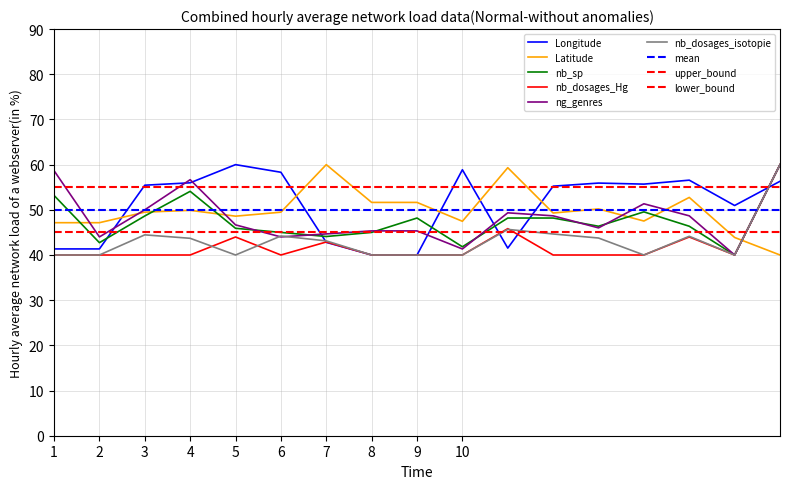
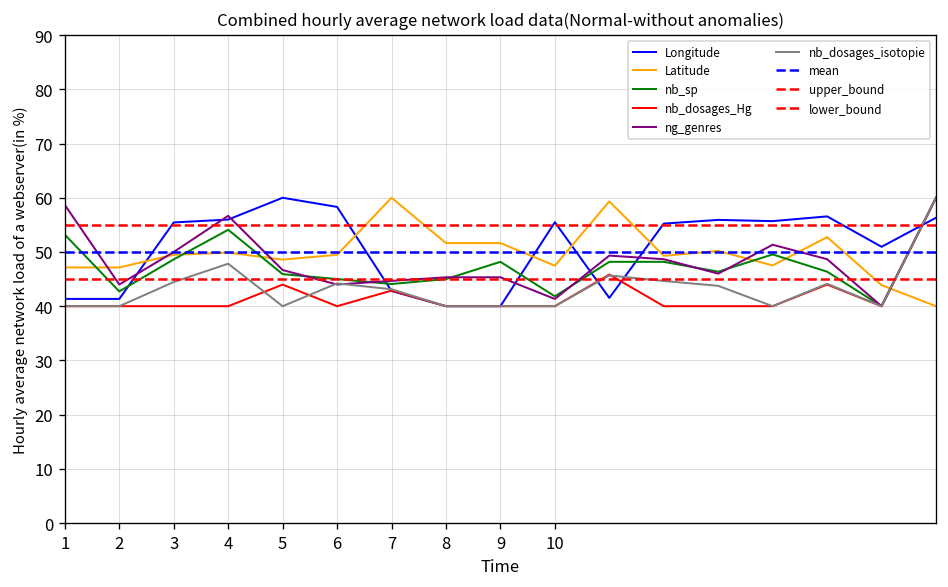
  {
    "Longitude": {
      "1": 41,
      "2": 41,
      "3": 55,
      "4": 56,
      "5": 60,
      "6": 58,
-     "10": 59
+     "10": 55
    },
    "Latitude": {
      "1": 47,
      "2": 47,
      "4": 50,
      "5": 49,
      "6": 49,
      "7": 60,
      "8": 52,
      "9": 52,
      "10": 47
    },
    "nb_sp": {
      "1": 53,
      "2": 43,
      "3": 49,
      "4": 54,
      "5": 46,
      "6": 45,
      "7": 44,
      "9": 48
    },
    "nb_dosages_Hg": {
      "3": 40,
      "4": 40,
      "5": 44,
      "6": 40
    },
    "ng_genres": {
      "1": 59,
      "2": 44,
      "4": 57,
      "5": 47,
      "7": 45,
      "9": 45
    },
    "nb_dosages_isotopie": {
      "3": 44,
-     "4": 44,
+     "4": 48,
      "5": 40
    }
  }
